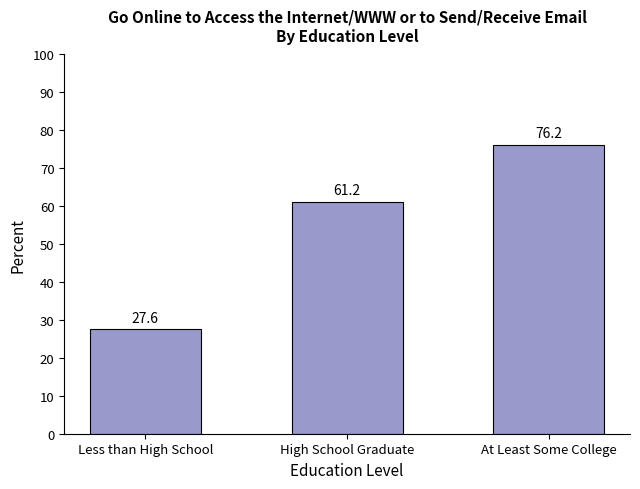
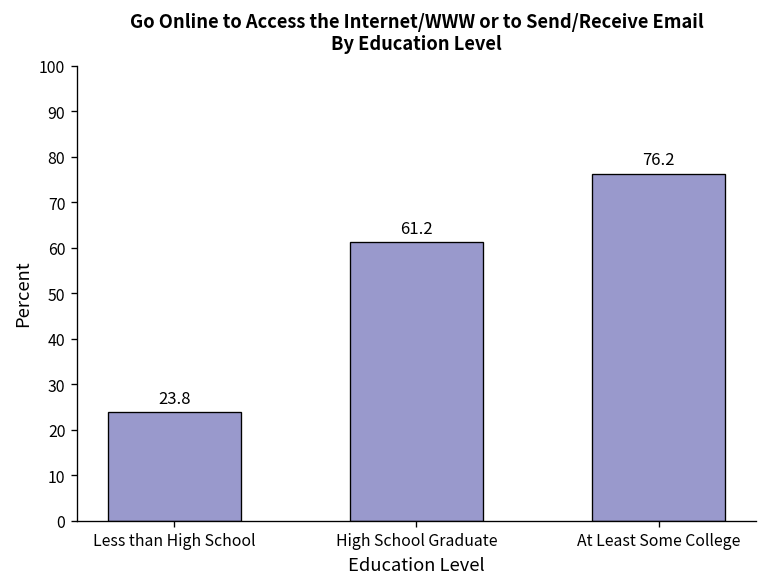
  {
-   "Less than High School": 27.6,
+   "Less than High School": 23.8,
    "High School Graduate": 61.2,
    "At Least Some College": 76.2
  }
